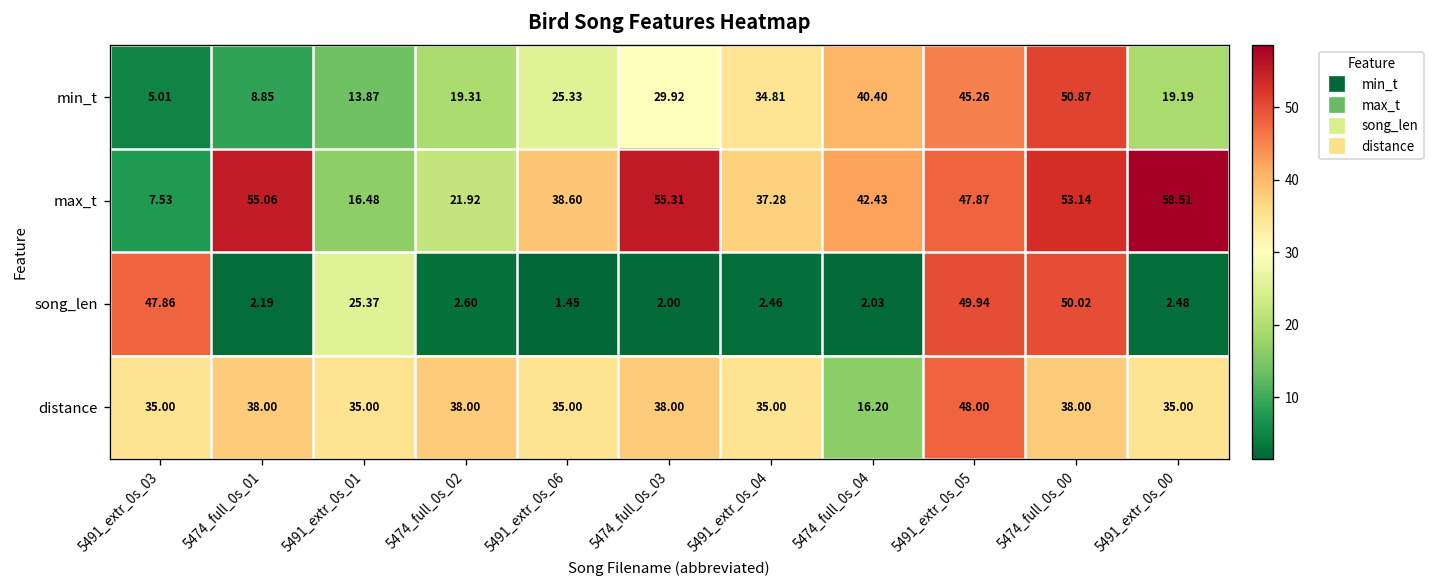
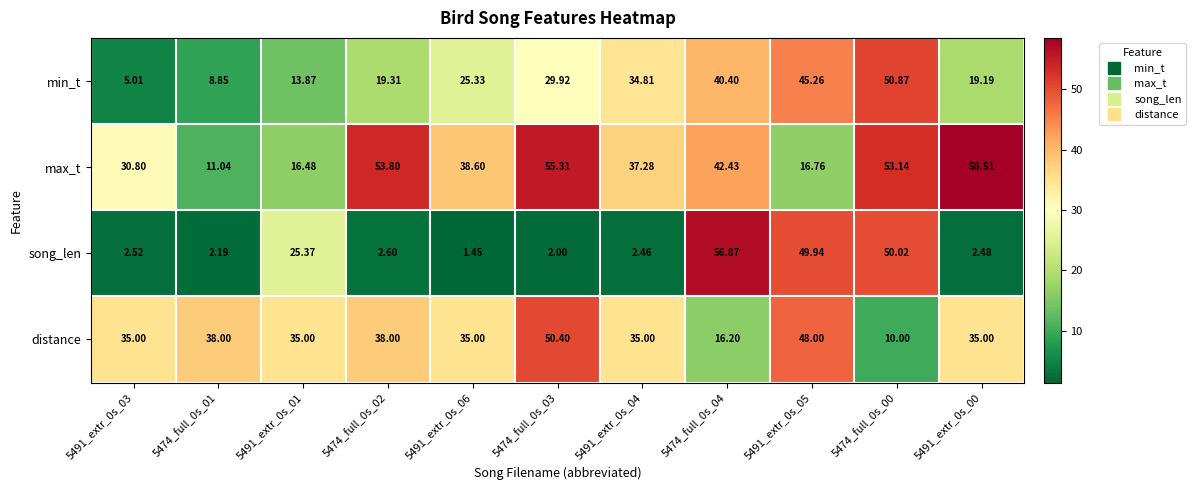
  {
    "min_t": {
      "5491_extr_0s_03": 5.01,
      "5474_full_0s_01": 8.85,
      "5491_extr_0s_01": 13.87,
      "5474_full_0s_02": 19.31,
      "5491_extr_0s_06": 25.33,
      "5474_full_0s_03": 29.92,
      "5491_extr_0s_04": 34.81,
      "5474_full_0s_04": 40.40,
      "5491_extr_0s_05": 45.26,
      "5474_full_0s_00": 50.87,
      "5491_extr_0s_00": 19.19
    },
    "max_t": {
-     "5491_extr_0s_03": 7.53,
-     "5474_full_0s_01": 55.06,
+     "5491_extr_0s_03": 30.80,
+     "5474_full_0s_01": 11.04,
      "5491_extr_0s_01": 16.48,
-     "5474_full_0s_02": 21.92,
+     "5474_full_0s_02": 53.80,
      "5491_extr_0s_06": 38.60,
      "5474_full_0s_03": 55.31,
      "5491_extr_0s_04": 37.28,
      "5474_full_0s_04": 42.43,
-     "5491_extr_0s_05": 47.87,
+     "5491_extr_0s_05": 16.76,
      "5474_full_0s_00": 53.14,
      "5491_extr_0s_00": 58.51
    },
    "song_len": {
-     "5491_extr_0s_03": 47.86,
+     "5491_extr_0s_03": 2.52,
      "5474_full_0s_01": 2.19,
      "5491_extr_0s_01": 25.37,
      "5474_full_0s_02": 2.60,
      "5491_extr_0s_06": 1.45,
      "5474_full_0s_03": 2.00,
      "5491_extr_0s_04": 2.46,
-     "5474_full_0s_04": 2.03,
+     "5474_full_0s_04": 56.87,
      "5491_extr_0s_05": 49.94,
      "5474_full_0s_00": 50.02,
      "5491_extr_0s_00": 2.48
    },
    "distance": {
      "5491_extr_0s_03": 35.00,
      "5474_full_0s_01": 38.00,
      "5491_extr_0s_01": 35.00,
      "5474_full_0s_02": 38.00,
      "5491_extr_0s_06": 35.00,
-     "5474_full_0s_03": 38.00,
+     "5474_full_0s_03": 50.40,
      "5491_extr_0s_04": 35.00,
      "5474_full_0s_04": 16.20,
      "5491_extr_0s_05": 48.00,
-     "5474_full_0s_00": 38.00,
+     "5474_full_0s_00": 10.00,
      "5491_extr_0s_00": 35.00
    }
  }
